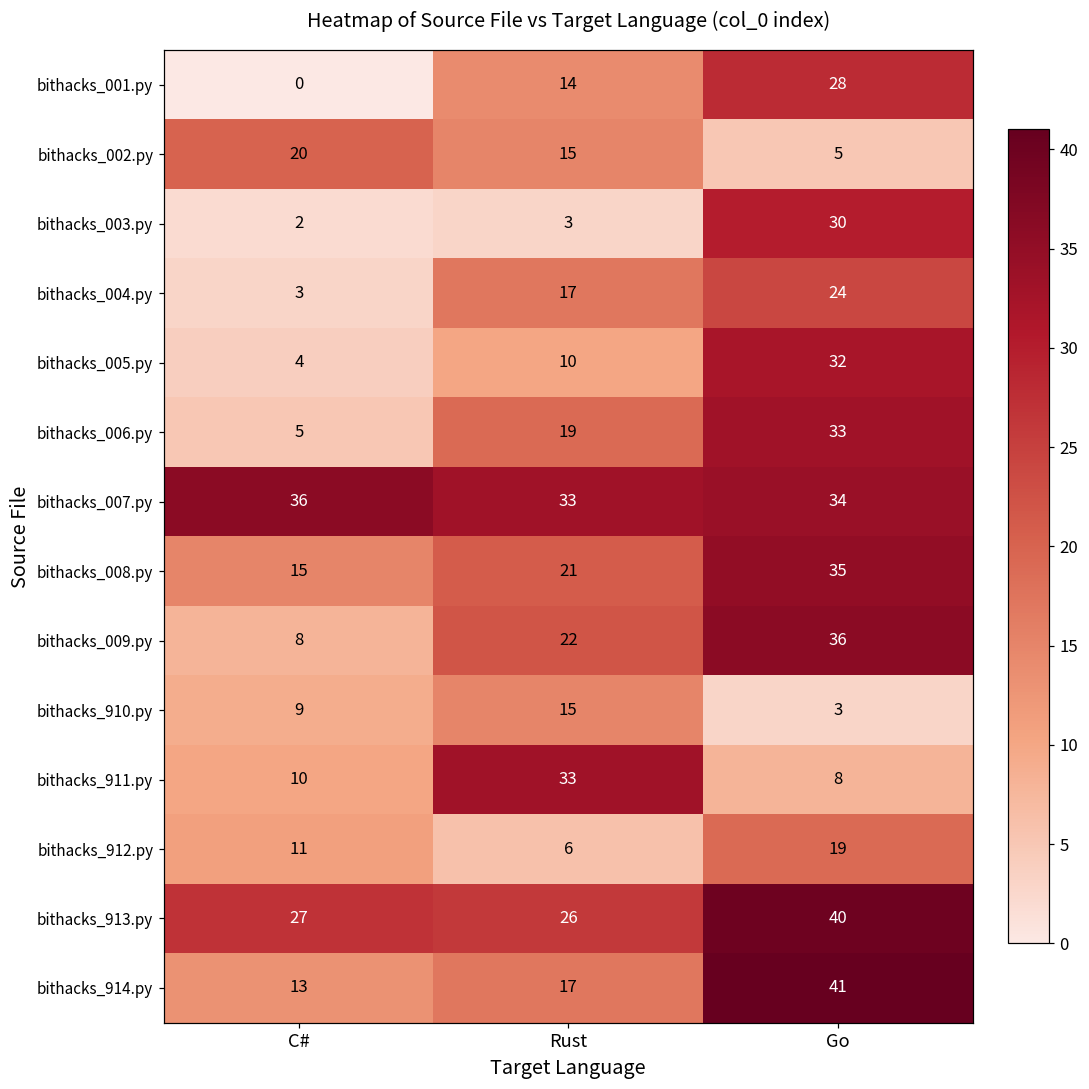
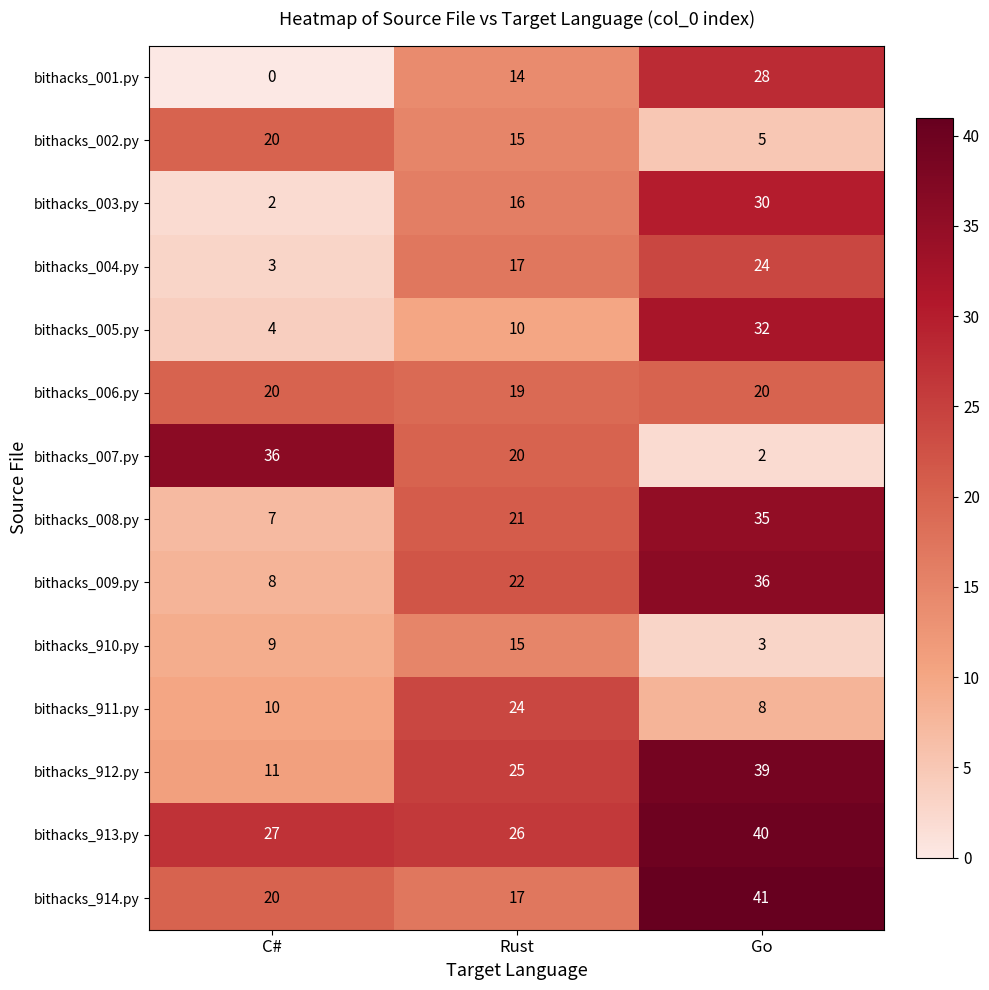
  {
    "bithacks_001.py": {
      "C#": 0,
      "Rust": 14,
      "Go": 28
    },
    "bithacks_002.py": {
      "C#": 20,
      "Rust": 15,
      "Go": 5
    },
    "bithacks_003.py": {
      "C#": 2,
-     "Rust": 3,
+     "Rust": 16,
      "Go": 30
    },
    "bithacks_004.py": {
      "C#": 3,
      "Rust": 17,
      "Go": 24
    },
    "bithacks_005.py": {
      "C#": 4,
      "Rust": 10,
      "Go": 32
    },
    "bithacks_006.py": {
-     "C#": 5,
+     "C#": 20,
      "Rust": 19,
-     "Go": 33
+     "Go": 20
    },
    "bithacks_007.py": {
      "C#": 36,
-     "Rust": 33,
-     "Go": 34
+     "Rust": 20,
+     "Go": 2
    },
    "bithacks_008.py": {
-     "C#": 15,
+     "C#": 7,
      "Rust": 21,
      "Go": 35
    },
    "bithacks_009.py": {
      "C#": 8,
      "Rust": 22,
      "Go": 36
    },
    "bithacks_910.py": {
      "C#": 9,
      "Rust": 15,
      "Go": 3
    },
    "bithacks_911.py": {
      "C#": 10,
-     "Rust": 33,
+     "Rust": 24,
      "Go": 8
    },
    "bithacks_912.py": {
      "C#": 11,
-     "Rust": 6,
-     "Go": 19
+     "Rust": 25,
+     "Go": 39
    },
    "bithacks_913.py": {
      "C#": 27,
      "Rust": 26,
      "Go": 40
    },
    "bithacks_914.py": {
-     "C#": 13,
+     "C#": 20,
      "Rust": 17,
      "Go": 41
    }
  }
